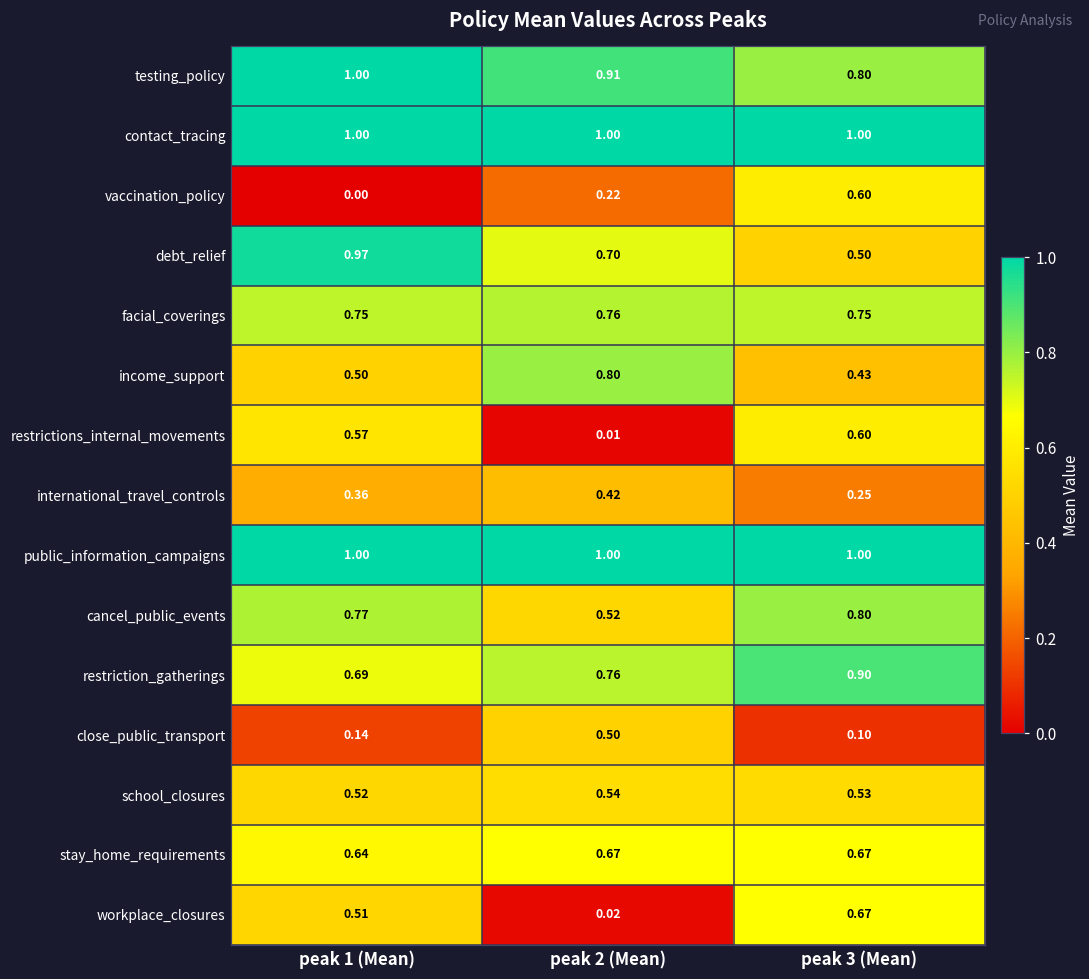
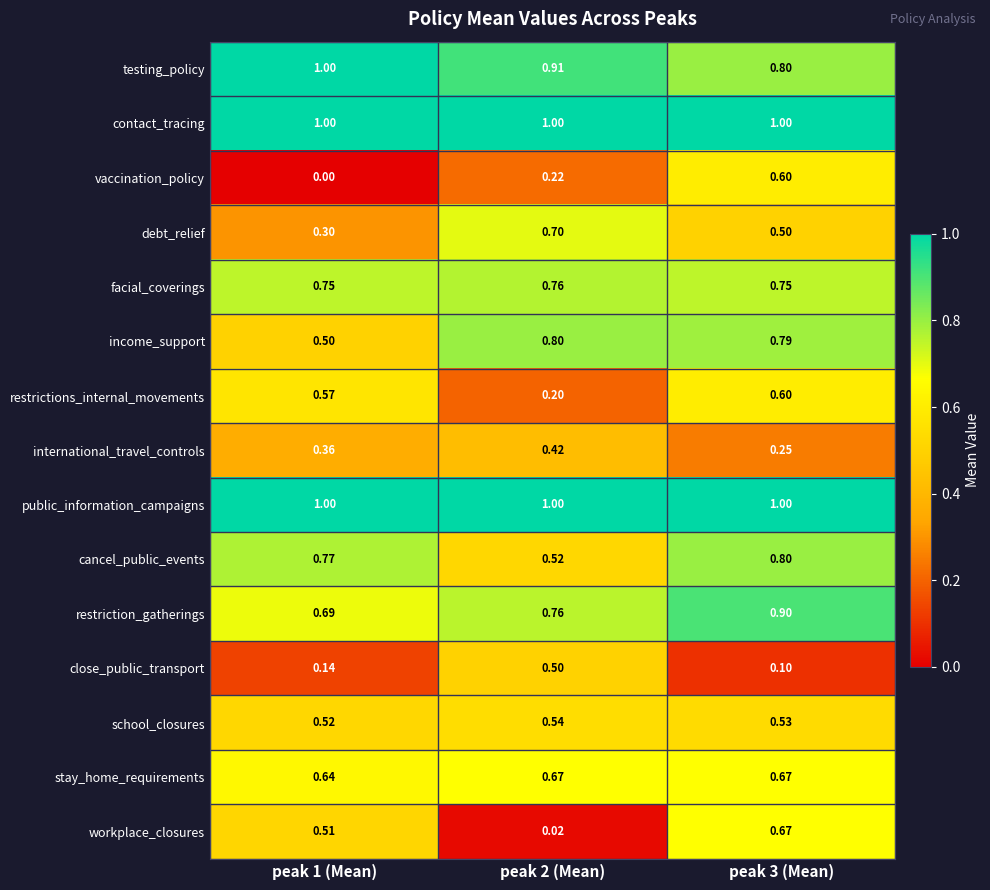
  {
    "testing_policy": {
      "peak 1 (Mean)": 1.00,
      "peak 2 (Mean)": 0.91,
      "peak 3 (Mean)": 0.80
    },
    "contact_tracing": {
      "peak 1 (Mean)": 1.00,
      "peak 2 (Mean)": 1.00,
      "peak 3 (Mean)": 1.00
    },
    "vaccination_policy": {
      "peak 1 (Mean)": 0.00,
      "peak 2 (Mean)": 0.22,
      "peak 3 (Mean)": 0.60
    },
    "debt_relief": {
-     "peak 1 (Mean)": 0.97,
+     "peak 1 (Mean)": 0.30,
      "peak 2 (Mean)": 0.70,
      "peak 3 (Mean)": 0.50
    },
    "facial_coverings": {
      "peak 1 (Mean)": 0.75,
      "peak 2 (Mean)": 0.76,
      "peak 3 (Mean)": 0.75
    },
    "income_support": {
      "peak 1 (Mean)": 0.50,
      "peak 2 (Mean)": 0.80,
-     "peak 3 (Mean)": 0.43
+     "peak 3 (Mean)": 0.79
    },
    "restrictions_internal_movements": {
      "peak 1 (Mean)": 0.57,
-     "peak 2 (Mean)": 0.01,
+     "peak 2 (Mean)": 0.20,
      "peak 3 (Mean)": 0.60
    },
    "international_travel_controls": {
      "peak 1 (Mean)": 0.36,
      "peak 2 (Mean)": 0.42,
      "peak 3 (Mean)": 0.25
    },
    "public_information_campaigns": {
      "peak 1 (Mean)": 1.00,
      "peak 2 (Mean)": 1.00,
      "peak 3 (Mean)": 1.00
    },
    "cancel_public_events": {
      "peak 1 (Mean)": 0.77,
      "peak 2 (Mean)": 0.52,
      "peak 3 (Mean)": 0.80
    },
    "restriction_gatherings": {
      "peak 1 (Mean)": 0.69,
      "peak 2 (Mean)": 0.76,
      "peak 3 (Mean)": 0.90
    },
    "close_public_transport": {
      "peak 1 (Mean)": 0.14,
      "peak 2 (Mean)": 0.50,
      "peak 3 (Mean)": 0.10
    },
    "school_closures": {
      "peak 1 (Mean)": 0.52,
      "peak 2 (Mean)": 0.54,
      "peak 3 (Mean)": 0.53
    },
    "stay_home_requirements": {
      "peak 1 (Mean)": 0.64,
      "peak 2 (Mean)": 0.67,
      "peak 3 (Mean)": 0.67
    },
    "workplace_closures": {
      "peak 1 (Mean)": 0.51,
      "peak 2 (Mean)": 0.02,
      "peak 3 (Mean)": 0.67
    }
  }
